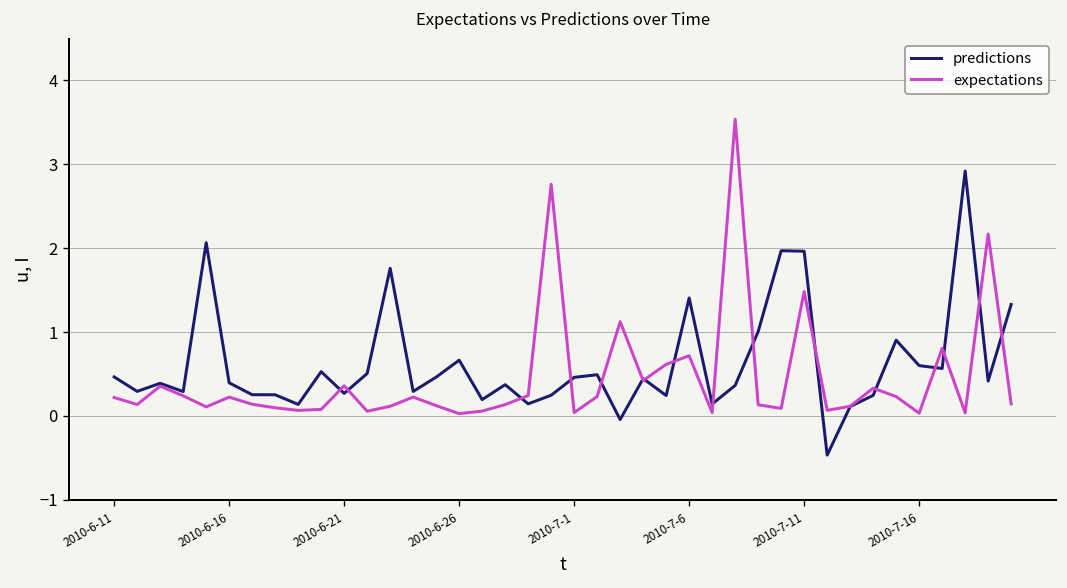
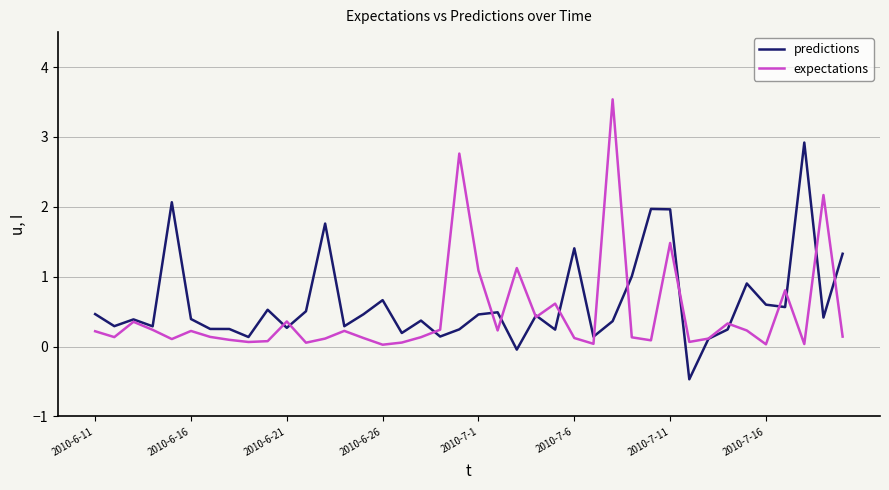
  {
    "predictions": {
      "2010-6-11": 0.5,
      "2010-6-16": 0.4,
      "2010-6-21": 0.3,
      "2010-6-26": 0.7,
      "2010-7-1": 0.5,
      "2010-7-6": 1.4,
      "2010-7-11": 2.0,
      "2010-7-16": 0.6
    },
    "expectations": {
      "2010-6-11": 0.2,
      "2010-6-16": 0.2,
      "2010-6-21": 0.4,
      "2010-6-26": 0.0,
-     "2010-7-1": 0.0,
-     "2010-7-6": 0.7,
+     "2010-7-1": 1.1,
+     "2010-7-6": 0.1,
      "2010-7-11": 1.5,
      "2010-7-16": 0.0
    }
  }
